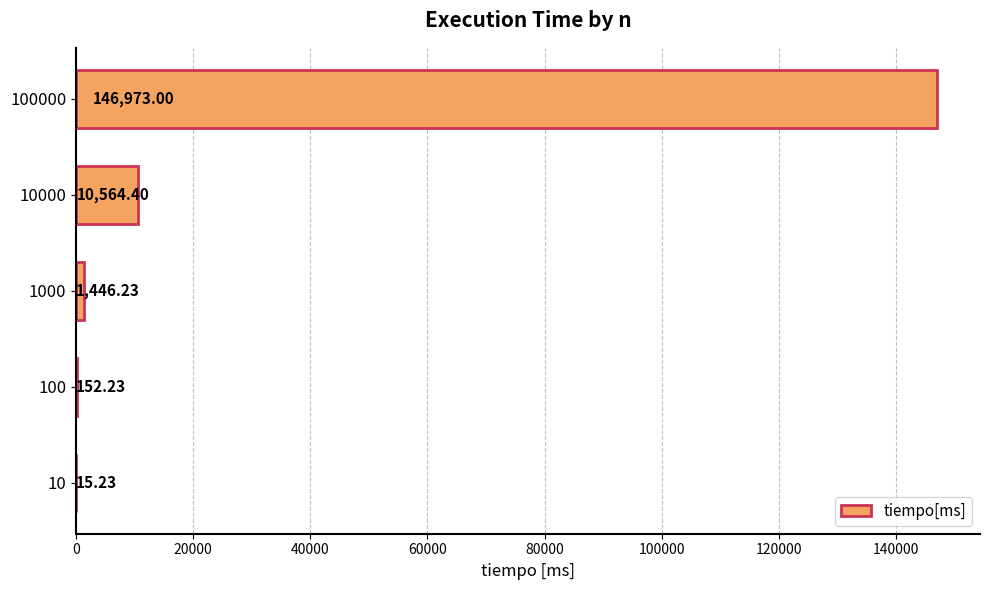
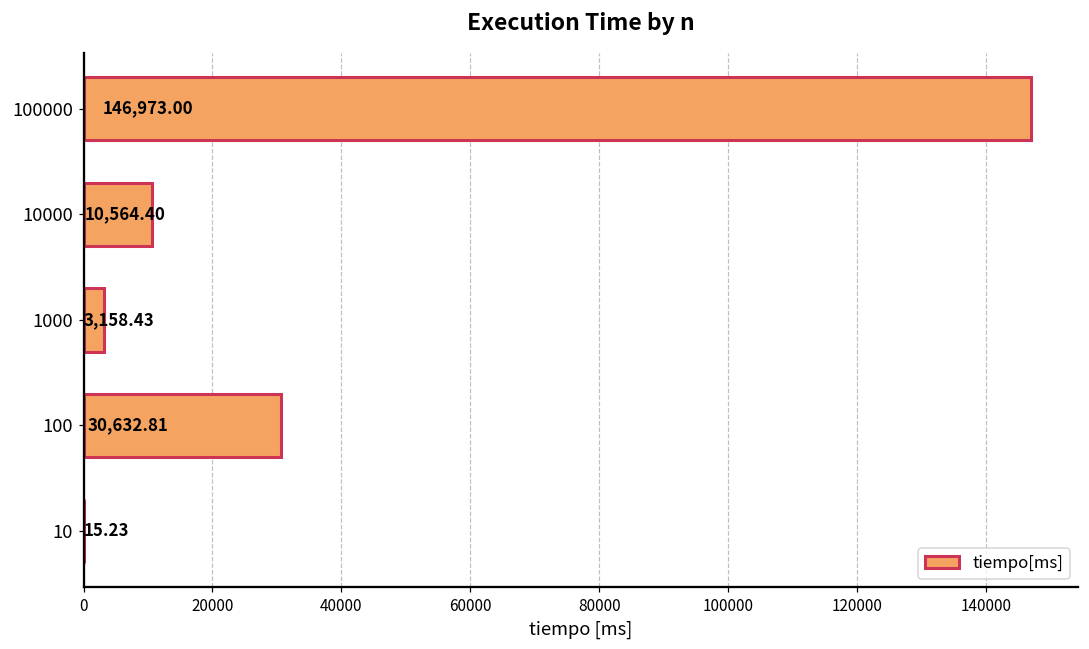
  {
    "100000": "146,973.00",
    "10000": "10,564.40",
-   "1000": "1,446.23",
-   "100": "152.23",
+   "1000": "3,158.43",
+   "100": "30,632.81",
    "10": "15.23"
  }
